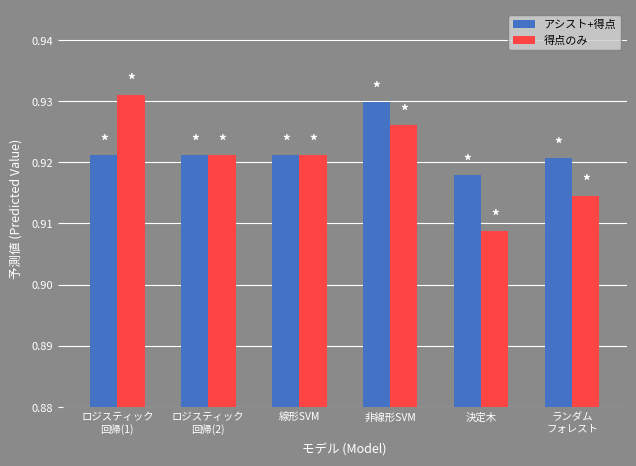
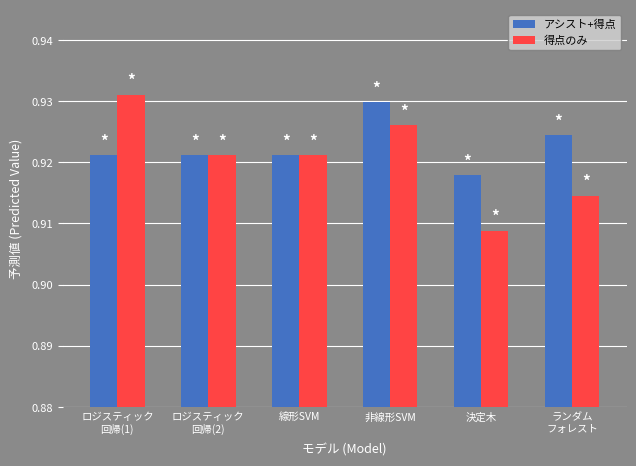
  {
    "アシスト+得点": {
      "ロジスティック 回帰(1)": 0.921,
      "ロジスティック 回帰(2)": 0.921,
      "線形SVM": 0.921,
      "非線形SVM": 0.930,
      "決定木": 0.918,
-     "ランダム フォレスト": 0.921
+     "ランダム フォレスト": 0.924
    },
    "得点のみ": {
      "ロジスティック 回帰(1)": 0.931,
      "ロジスティック 回帰(2)": 0.921,
      "線形SVM": 0.921,
      "非線形SVM": 0.926,
      "決定木": 0.909,
      "ランダム フォレスト": 0.915
    }
  }
